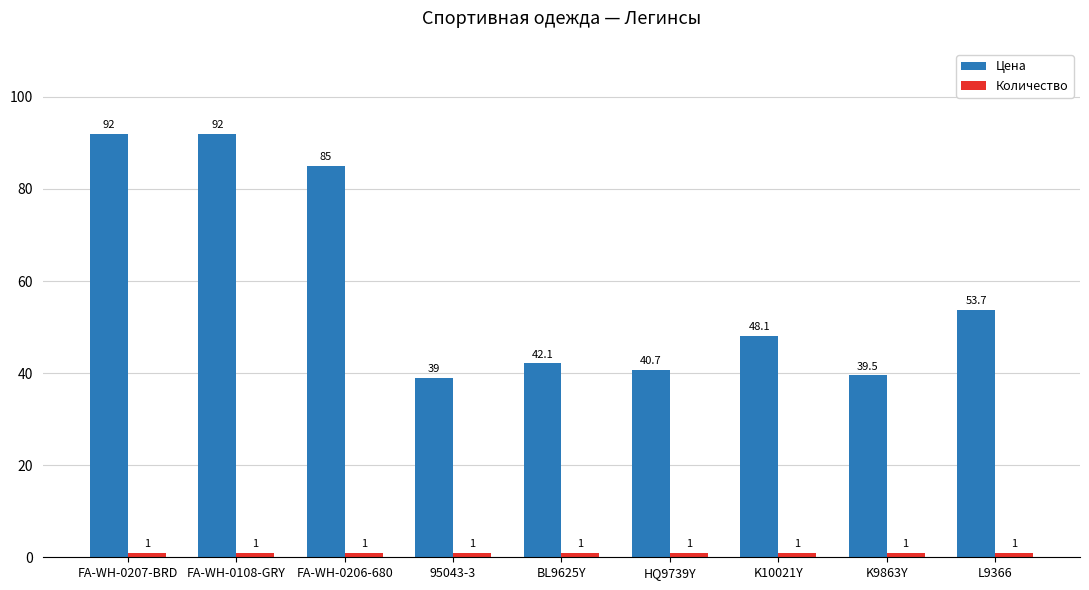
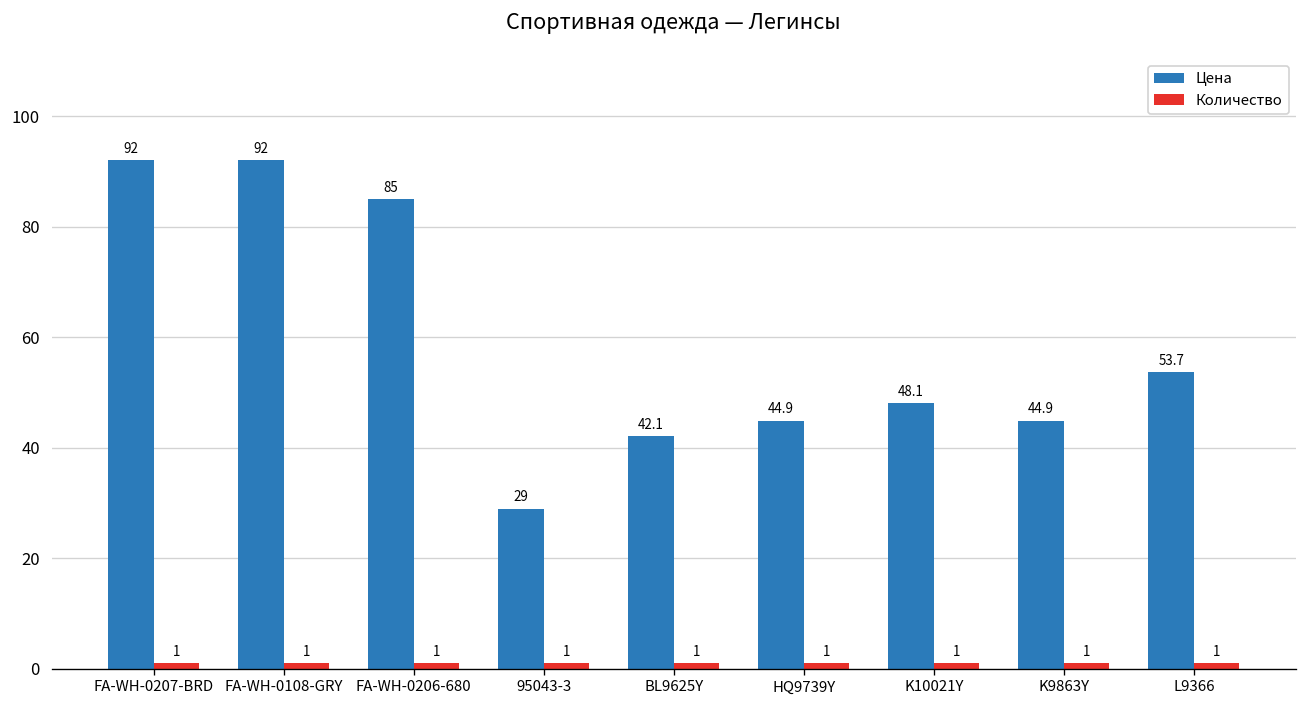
  {
    "Цена": {
      "FA-WH-0207-BRD": 92,
      "FA-WH-0108-GRY": 92,
      "FA-WH-0206-680": 85,
-     "95043-3": 39,
+     "95043-3": 29,
      "BL9625Y": 42.1,
-     "HQ9739Y": 40.7,
+     "HQ9739Y": 44.9,
      "K10021Y": 48.1,
-     "K9863Y": 39.5,
+     "K9863Y": 44.9,
      "L9366": 53.7
    },
    "Количество": {
      "FA-WH-0207-BRD": 1,
      "FA-WH-0108-GRY": 1,
      "FA-WH-0206-680": 1,
      "95043-3": 1,
      "BL9625Y": 1,
      "HQ9739Y": 1,
      "K10021Y": 1,
      "K9863Y": 1,
      "L9366": 1
    }
  }
